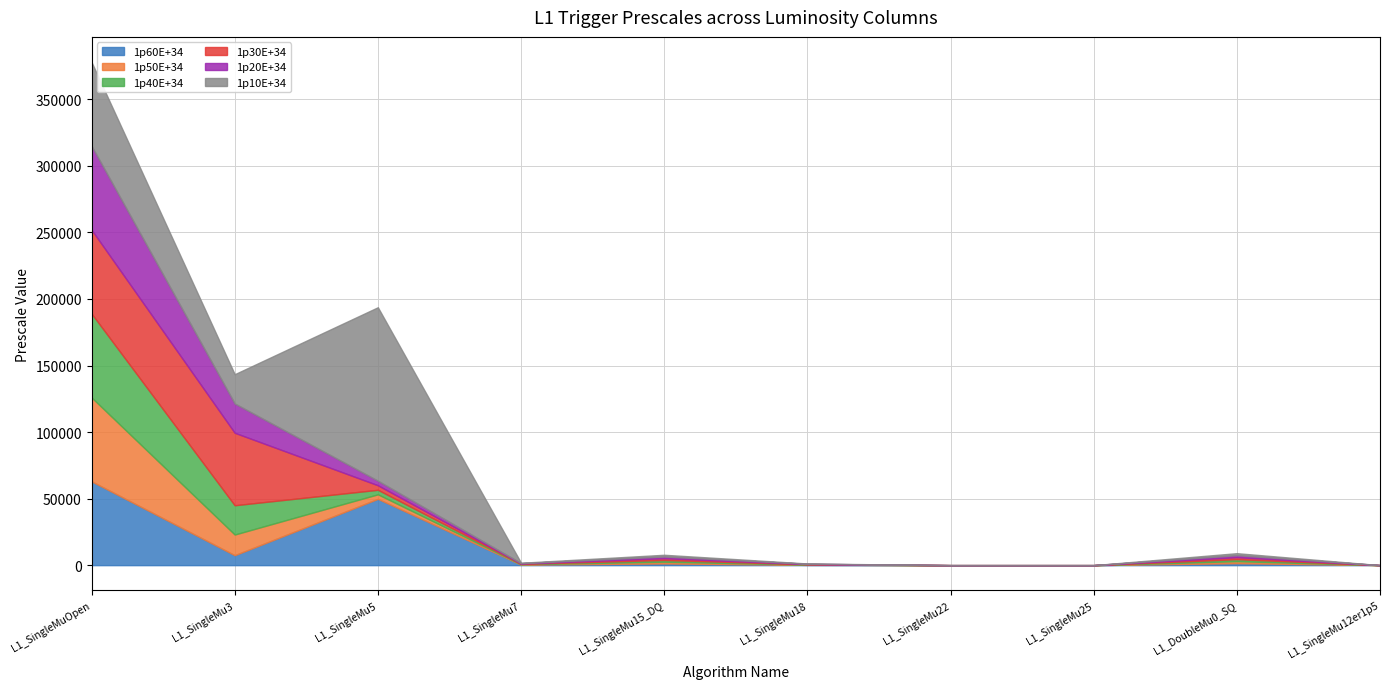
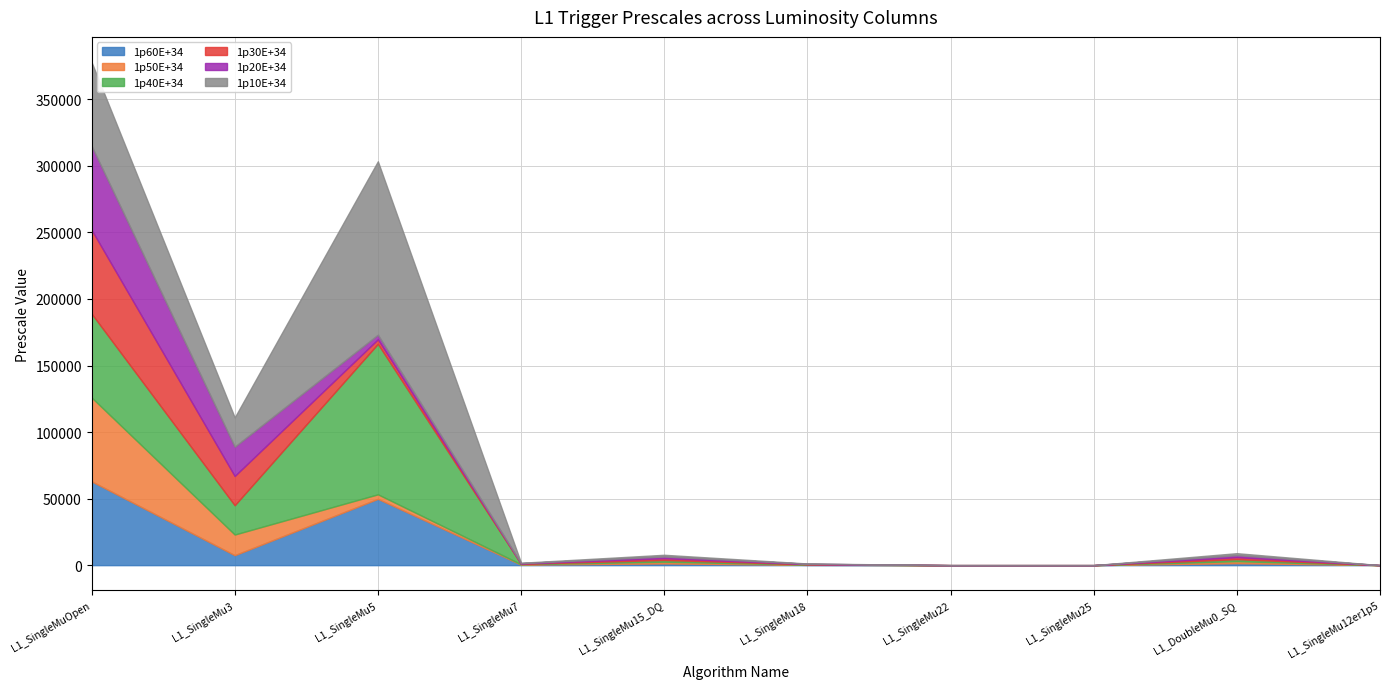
  {
    "1p60E+34": {
      "L1_SingleMuOpen": 63000,
      "L1_SingleMu3": 7000,
      "L1_SingleMu5": 50000
    },
    "1p50E+34": {
      "L1_SingleMuOpen": 63000,
      "L1_SingleMu3": 16000,
      "L1_SingleMu5": 3000
    },
    "1p40E+34": {
      "L1_SingleMuOpen": 63000,
      "L1_SingleMu3": 22000,
-     "L1_SingleMu5": 3000
+     "L1_SingleMu5": 113000
    },
    "1p30E+34": {
      "L1_SingleMuOpen": 63000,
-     "L1_SingleMu3": 54000,
+     "L1_SingleMu3": 22000,
      "L1_SingleMu5": 3000
    },
    "1p20E+34": {
      "L1_SingleMuOpen": 63000,
      "L1_SingleMu3": 22000,
      "L1_SingleMu5": 3000
    },
    "1p10E+34": {
      "L1_SingleMuOpen": 63000,
      "L1_SingleMu3": 22000,
      "L1_SingleMu5": 130000
    }
  }
